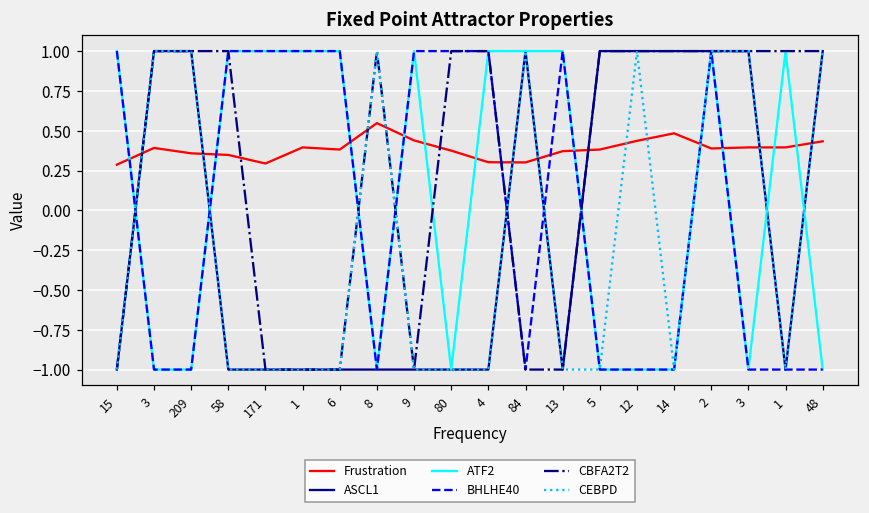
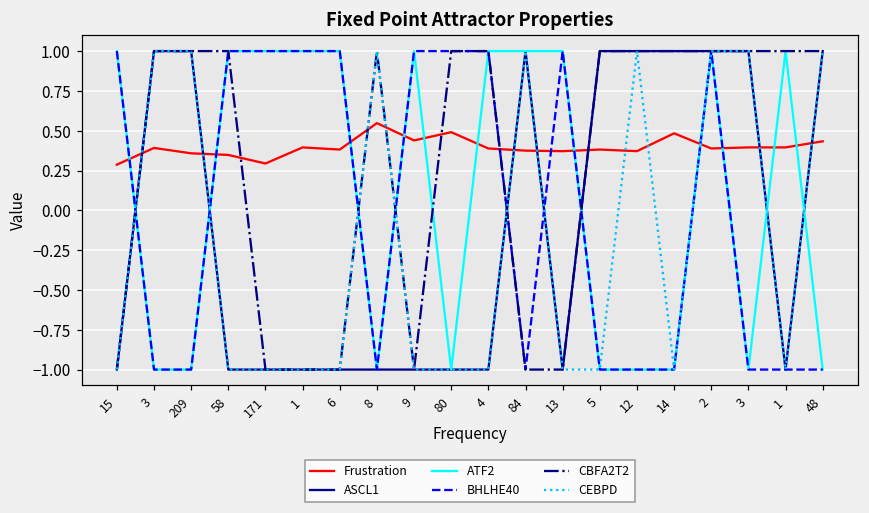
  {
    "Frustration": {
      "15": 0.29,
      "209": 0.36,
      "58": 0.35,
      "171": 0.29,
      "6": 0.38,
      "8": 0.55,
      "9": 0.44,
-     "80": 0.38,
-     "4": 0.30,
-     "84": 0.30,
+     "80": 0.49,
+     "4": 0.39,
+     "84": 0.38,
      "13": 0.37,
      "5": 0.38,
-     "12": 0.44,
+     "12": 0.37,
      "14": 0.48,
      "2": 0.39,
      "48": 0.43
    }
  }
